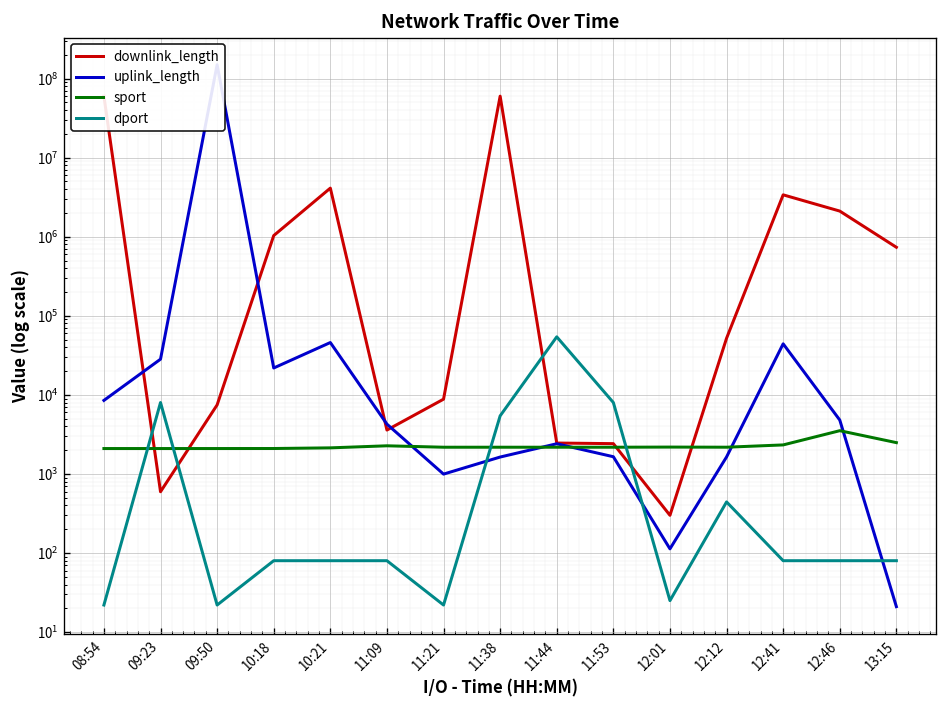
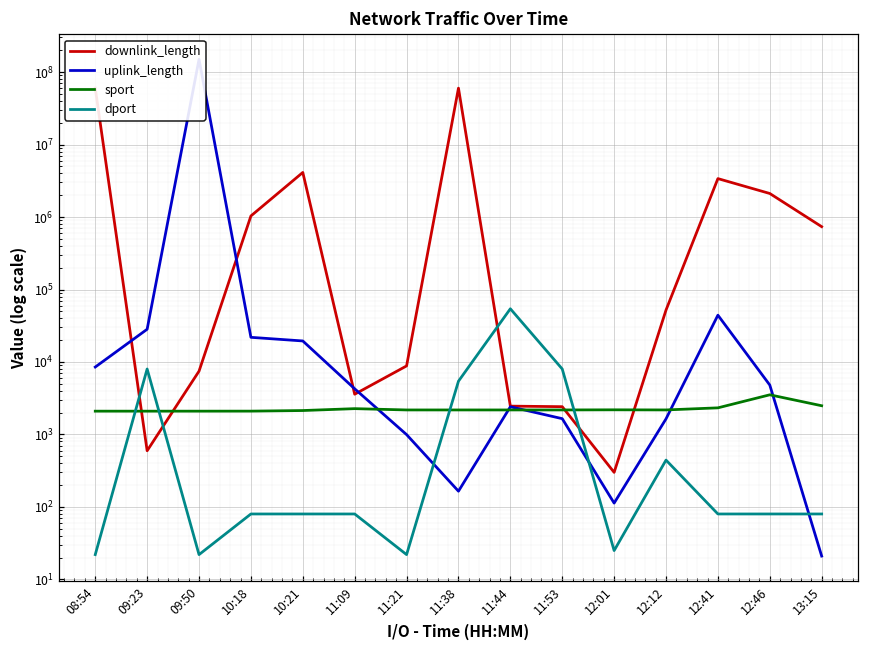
  {
    "downlink_length": {
      "09:23": 600,
      "09:50": 7000,
      "10:18": 1000000,
      "10:21": 4000000,
      "11:09": 4000,
      "11:21": 9000,
      "11:38": 60000000,
      "11:53": 2400,
      "12:01": 300,
      "12:12": 50000,
      "12:41": 3000000,
      "12:46": 2100000,
      "13:15": 700000
    },
    "uplink_length": {
      "08:54": 9000,
      "09:23": 28000,
      "10:18": 22000,
-     "10:21": 50000,
+     "10:21": 20000,
      "11:09": 4000,
      "11:21": 1000,
-     "11:38": 1600,
+     "11:38": 170,
      "11:53": 1700,
      "12:01": 110,
      "12:12": 1600,
      "12:41": 40000,
      "12:46": 5000,
      "13:15": 21
    },
    "sport": {
      "08:54": 2100,
      "09:23": 2100,
      "09:50": 2100,
      "10:18": 2100,
      "10:21": 2100,
      "11:09": 2300,
      "11:21": 2200,
      "11:38": 2200,
      "11:44": 2200,
      "11:53": 2200,
      "12:01": 2200,
      "12:12": 2200,
      "12:41": 2300,
      "12:46": 4000,
      "13:15": 2500
    },
    "dport": {
      "08:54": 22,
      "09:23": 8000,
      "09:50": 22,
      "10:18": 80,
      "10:21": 80,
      "11:09": 80,
      "11:21": 22,
      "11:38": 5000,
      "11:44": 50000,
      "11:53": 8000,
      "12:01": 25,
      "12:12": 400,
      "12:41": 80,
      "12:46": 80,
      "13:15": 80
    }
  }
